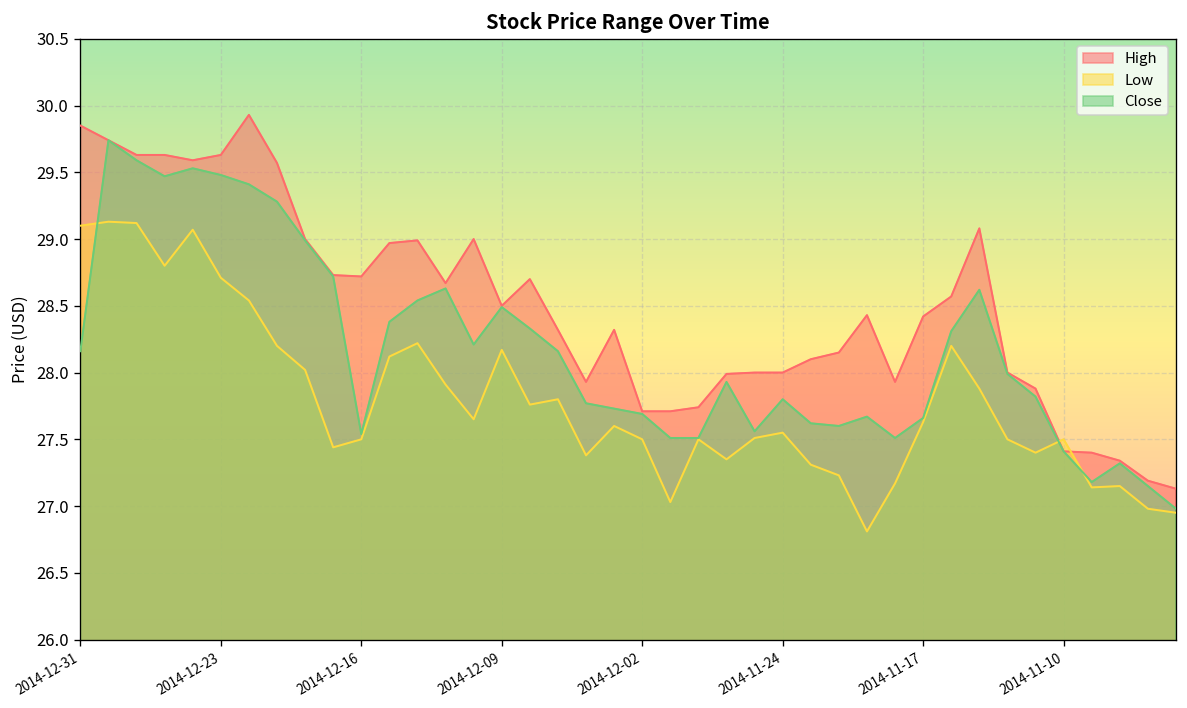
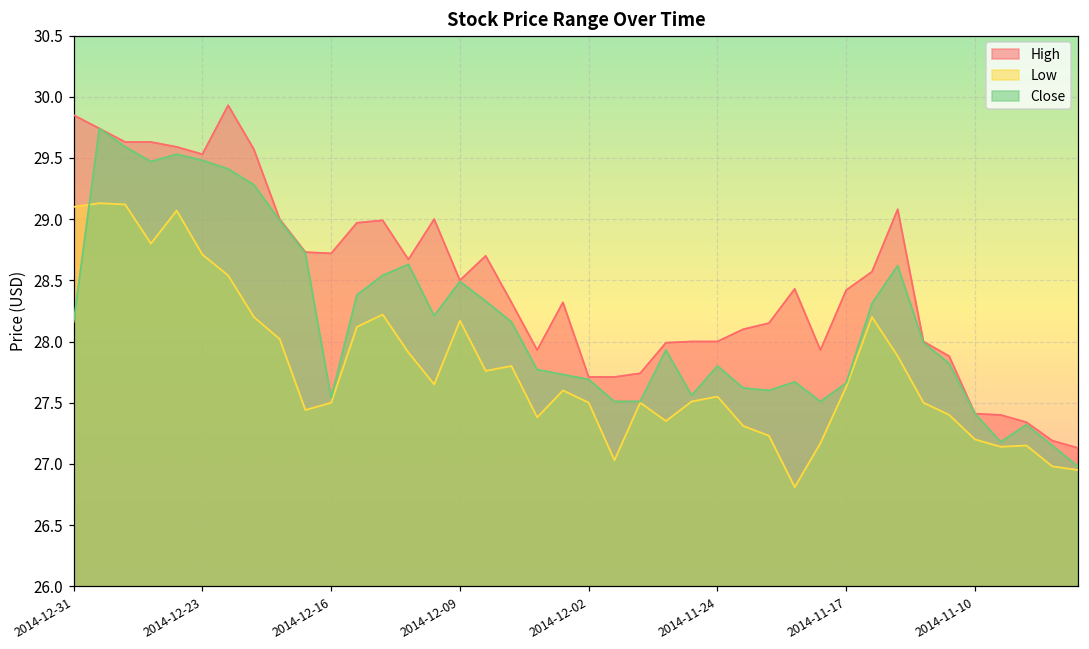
  {
    "High": {
      "2014-12-31": 29.85,
-     "2014-12-23": 29.63,
+     "2014-12-23": 29.53,
      "2014-12-16": 28.72,
      "2014-11-24": 28.00,
      "2014-11-17": 28.42
    },
    "Low": {
      "2014-12-31": 29.1,
      "2014-12-23": 28.7,
      "2014-12-16": 27.5,
      "2014-12-09": 28.17,
      "2014-12-02": 27.5,
      "2014-11-24": 27.55,
      "2014-11-17": 27.63,
-     "2014-11-10": 27.5
+     "2014-11-10": 27.2
    },
    "Close": {
      "2014-12-31": 28.16,
      "2014-12-23": 29.48,
      "2014-12-16": 27.54,
      "2014-11-24": 27.80,
      "2014-11-17": 27.66
    }
  }
